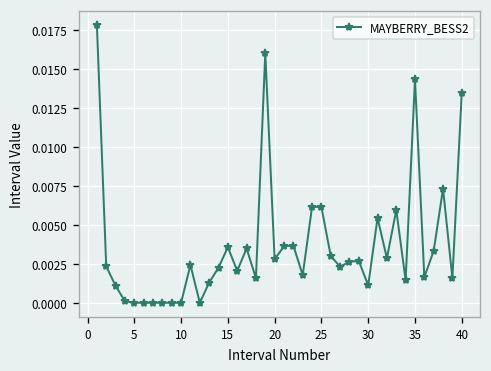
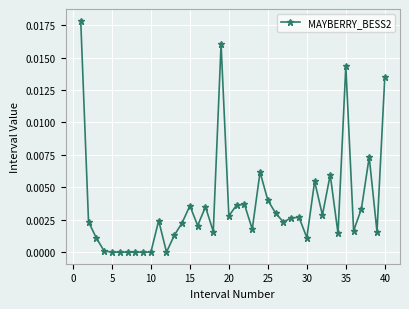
  {
    "5": 0.0000,
    "10": 0.0000,
    "15": 0.0036,
    "20": 0.0028,
-   "25": 0.0061,
+   "25": 0.0040,
    "30": 0.0011,
    "35": 0.0144,
    "40": 0.0135
  }
